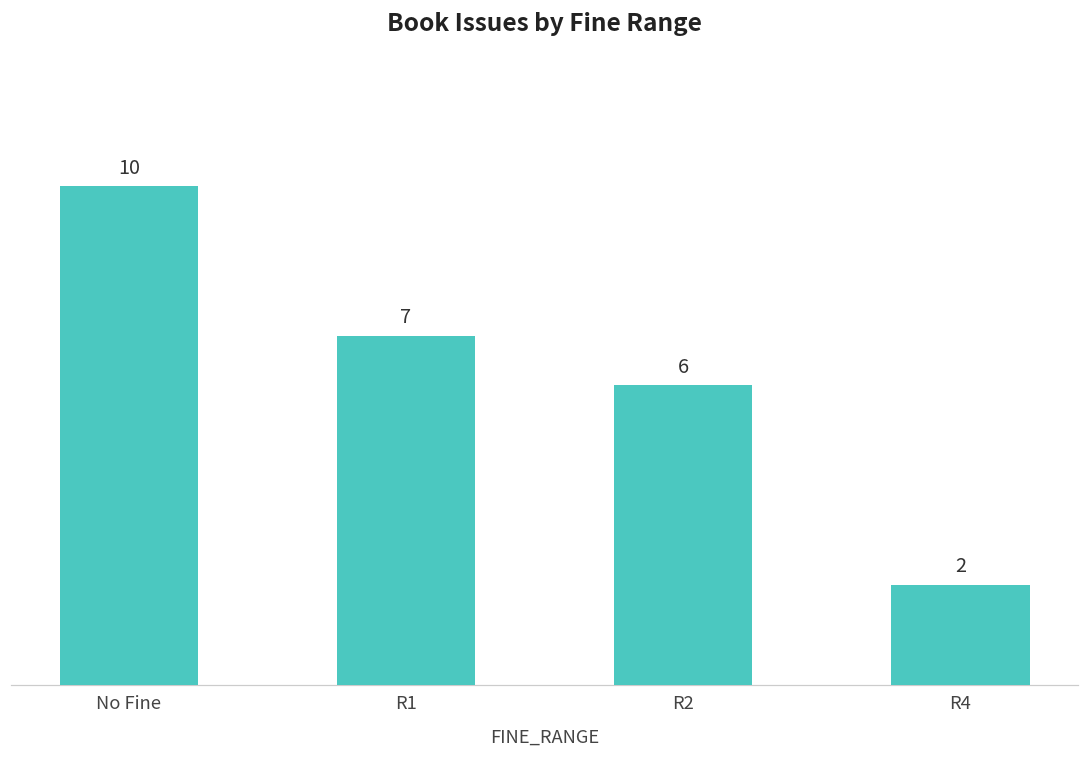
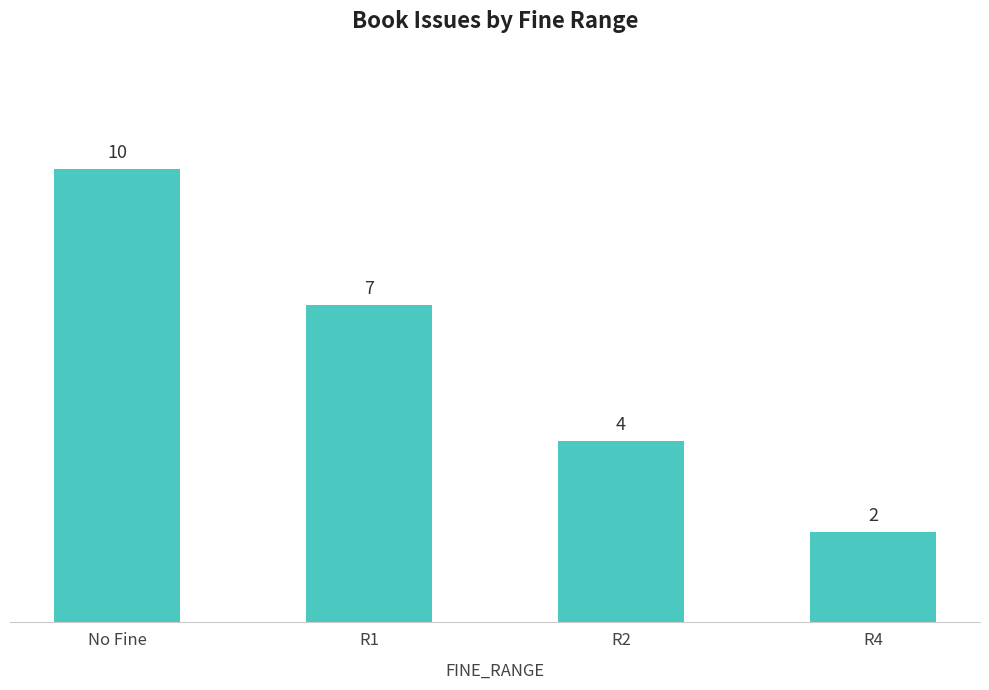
  {
    "No Fine": 10,
    "R1": 7,
-   "R2": 6,
+   "R2": 4,
    "R4": 2
  }
